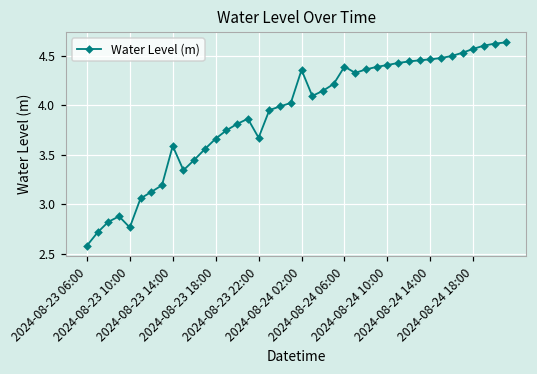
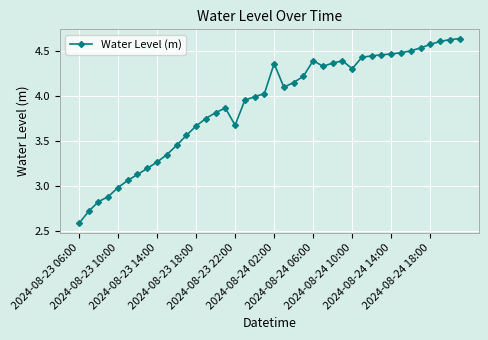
  {
    "2024-08-23 06:00": 2.6,
-   "2024-08-23 10:00": 2.8,
-   "2024-08-23 14:00": 3.6,
+   "2024-08-23 10:00": 3.0,
+   "2024-08-23 14:00": 3.3,
    "2024-08-23 18:00": 3.7,
    "2024-08-23 22:00": 3.7,
    "2024-08-24 02:00": 4.4,
    "2024-08-24 06:00": 4.4,
-   "2024-08-24 10:00": 4.4,
+   "2024-08-24 10:00": 4.3,
    "2024-08-24 14:00": 4.5,
    "2024-08-24 18:00": 4.6
  }
